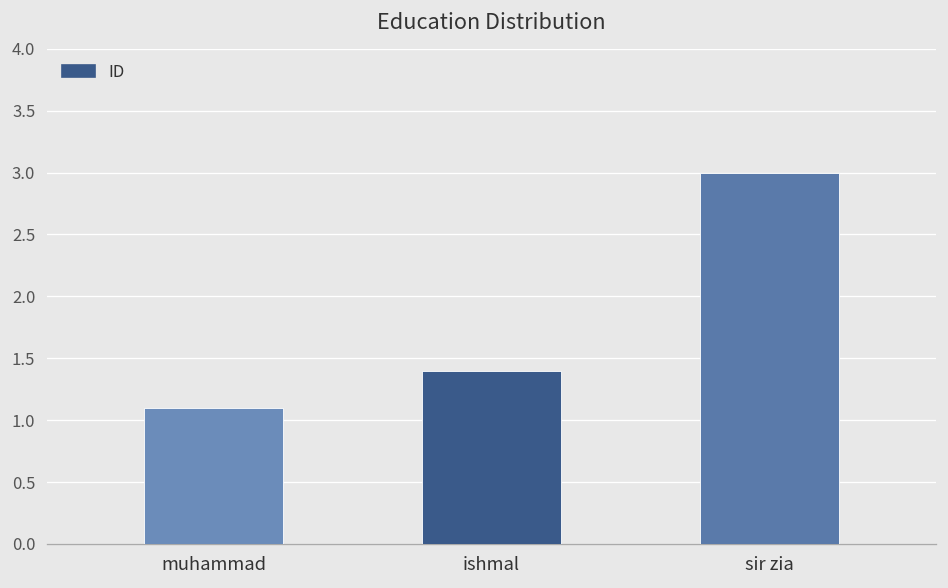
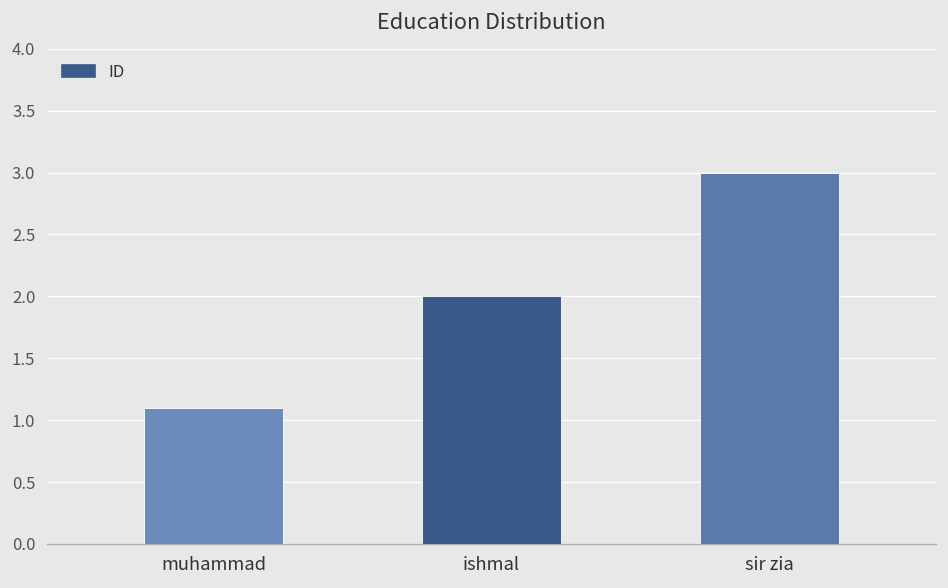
  {
    "muhammad": 1.1,
-   "ishmal": 1.4,
+   "ishmal": 2.0,
    "sir zia": 3.0
  }
